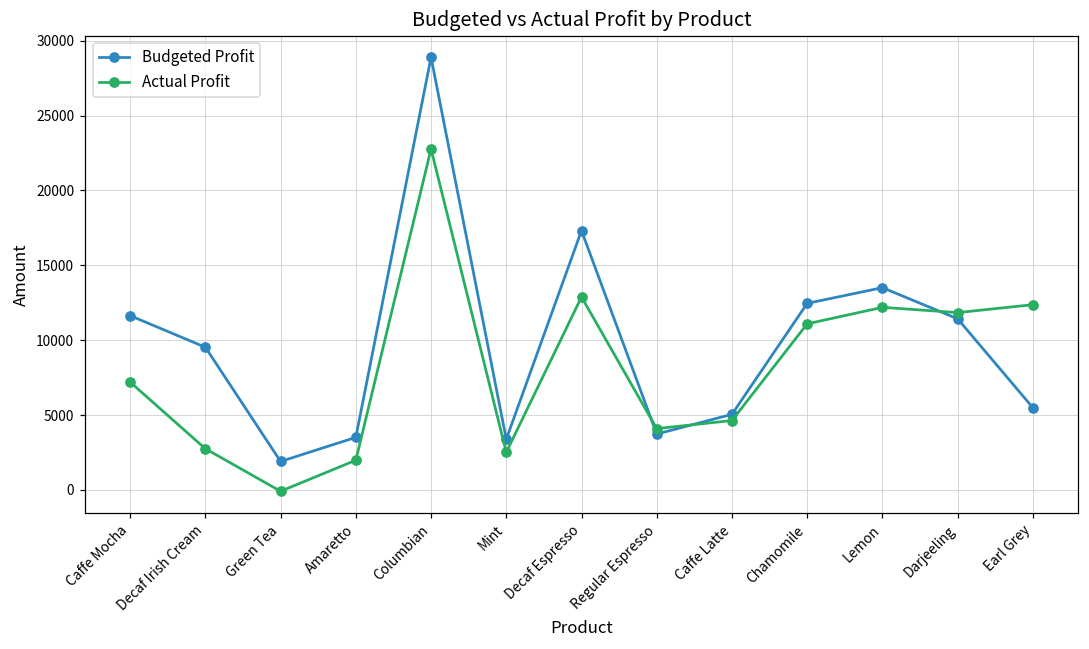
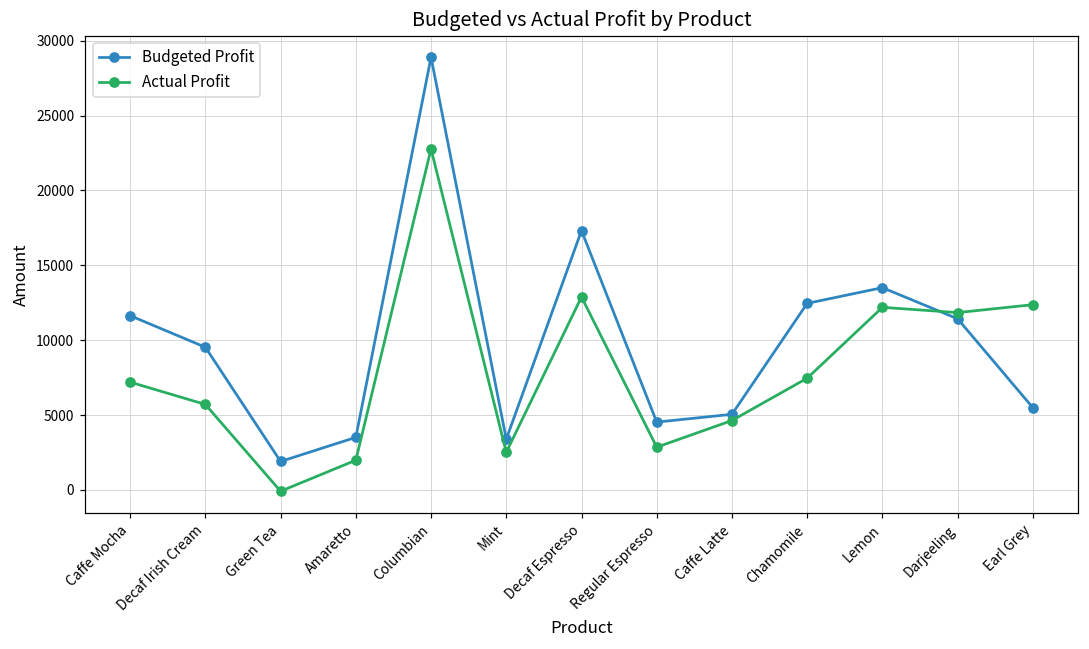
  {
    "Budgeted Profit": {
      "Caffe Mocha": 11600,
      "Decaf Irish Cream": 9500,
      "Green Tea": 1900,
      "Amaretto": 3500,
      "Columbian": 28900,
      "Mint": 3400,
      "Decaf Espresso": 17300,
-     "Regular Espresso": 3700,
+     "Regular Espresso": 4500,
      "Caffe Latte": 5100,
      "Chamomile": 12500,
      "Lemon": 13500,
      "Darjeeling": 11400,
      "Earl Grey": 5500
    },
    "Actual Profit": {
      "Caffe Mocha": 7200,
-     "Decaf Irish Cream": 2800,
+     "Decaf Irish Cream": 5700,
      "Green Tea": -100,
      "Amaretto": 2000,
      "Columbian": 22800,
      "Mint": 2500,
      "Decaf Espresso": 12900,
-     "Regular Espresso": 4100,
+     "Regular Espresso": 2900,
      "Caffe Latte": 4600,
-     "Chamomile": 11100,
+     "Chamomile": 7500,
      "Lemon": 12200,
      "Darjeeling": 11800,
      "Earl Grey": 12400
    }
  }
